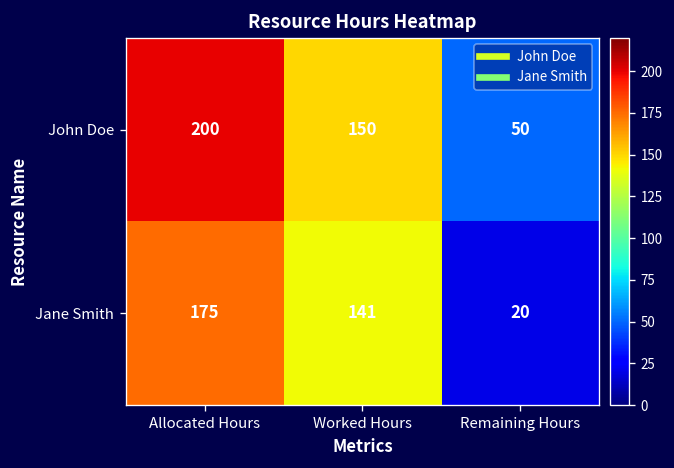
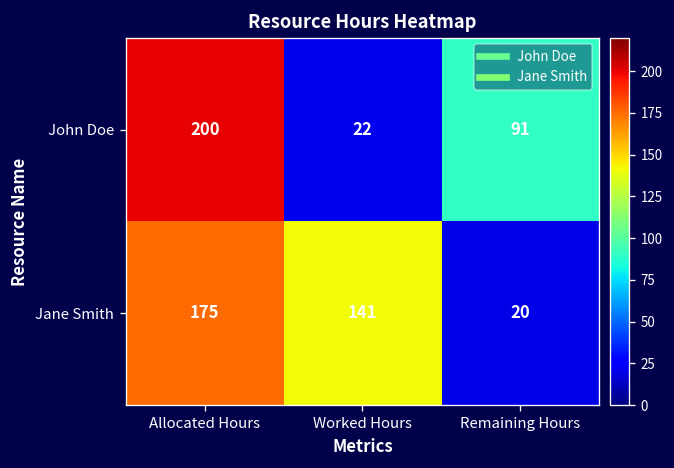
  {
    "John Doe": {
      "Allocated Hours": 200,
-     "Worked Hours": 150,
-     "Remaining Hours": 50
+     "Worked Hours": 22,
+     "Remaining Hours": 91
    },
    "Jane Smith": {
      "Allocated Hours": 175,
      "Worked Hours": 141,
      "Remaining Hours": 20
    }
  }
